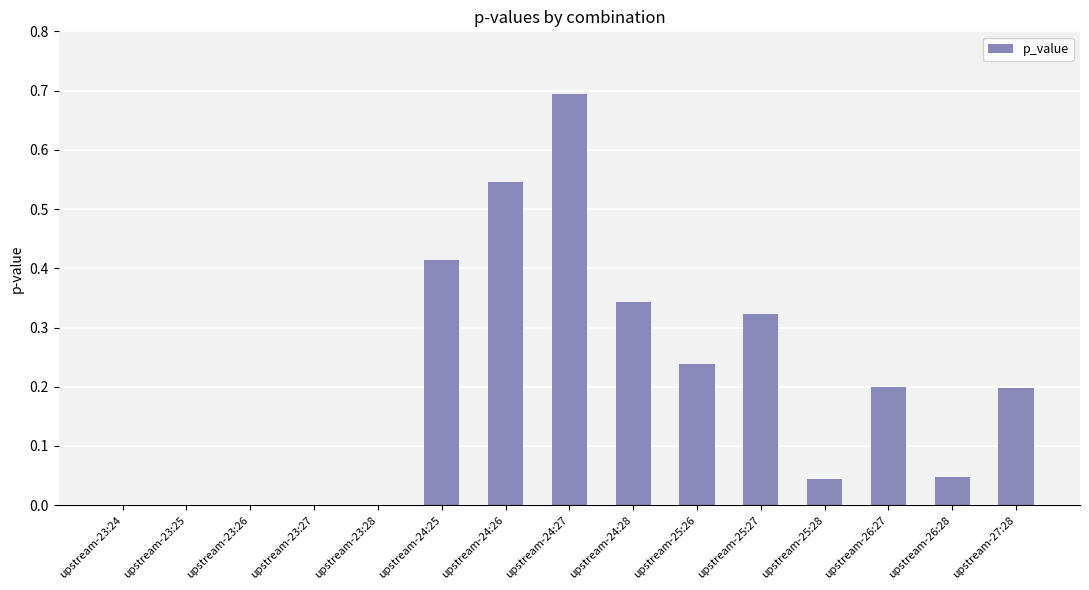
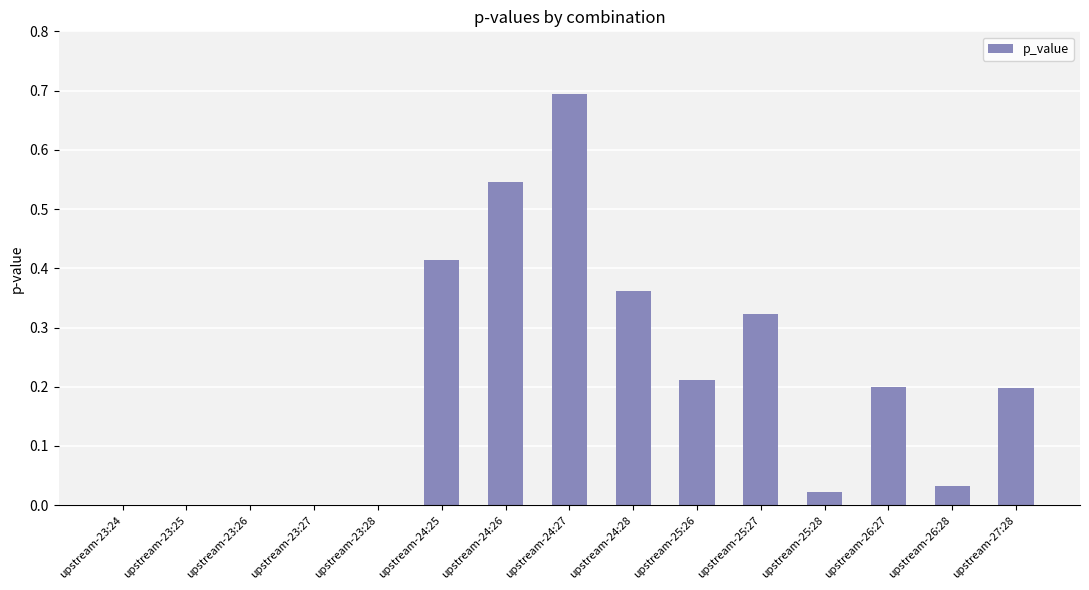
  {
    "upstream-23:24": 0.00,
    "upstream-23:25": 0.00,
    "upstream-24:25": 0.41,
    "upstream-24:26": 0.54,
    "upstream-24:27": 0.69,
-   "upstream-24:28": 0.34,
-   "upstream-25:26": 0.24,
+   "upstream-24:28": 0.36,
+   "upstream-25:26": 0.21,
    "upstream-25:27": 0.32,
-   "upstream-25:28": 0.04,
+   "upstream-25:28": 0.02,
    "upstream-26:27": 0.20,
-   "upstream-26:28": 0.05,
+   "upstream-26:28": 0.03,
    "upstream-27:28": 0.20
  }
